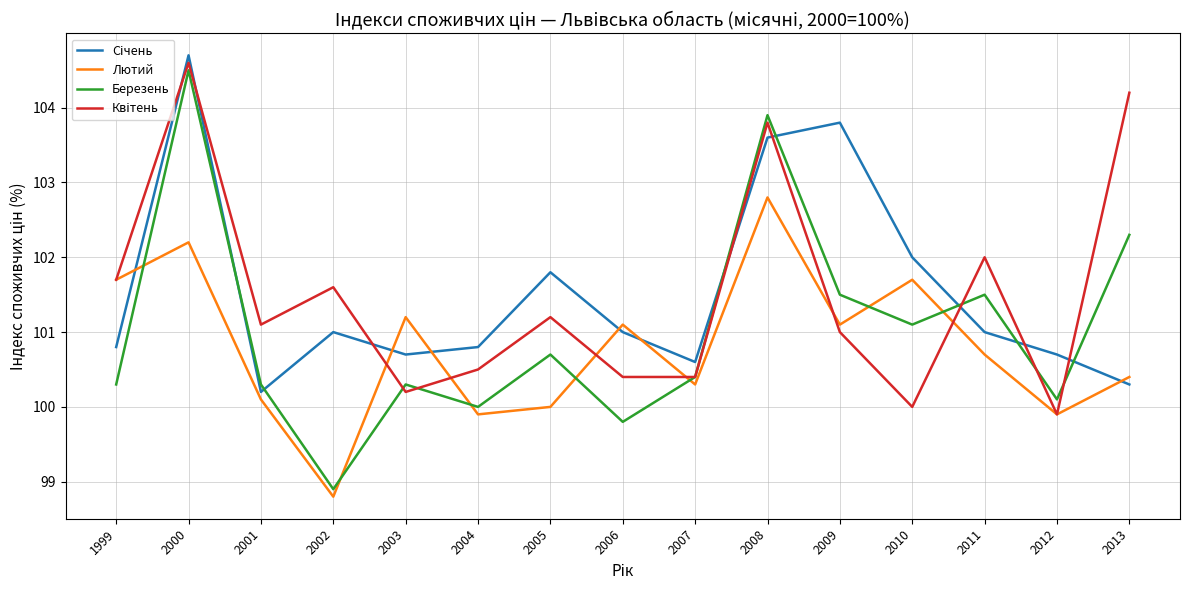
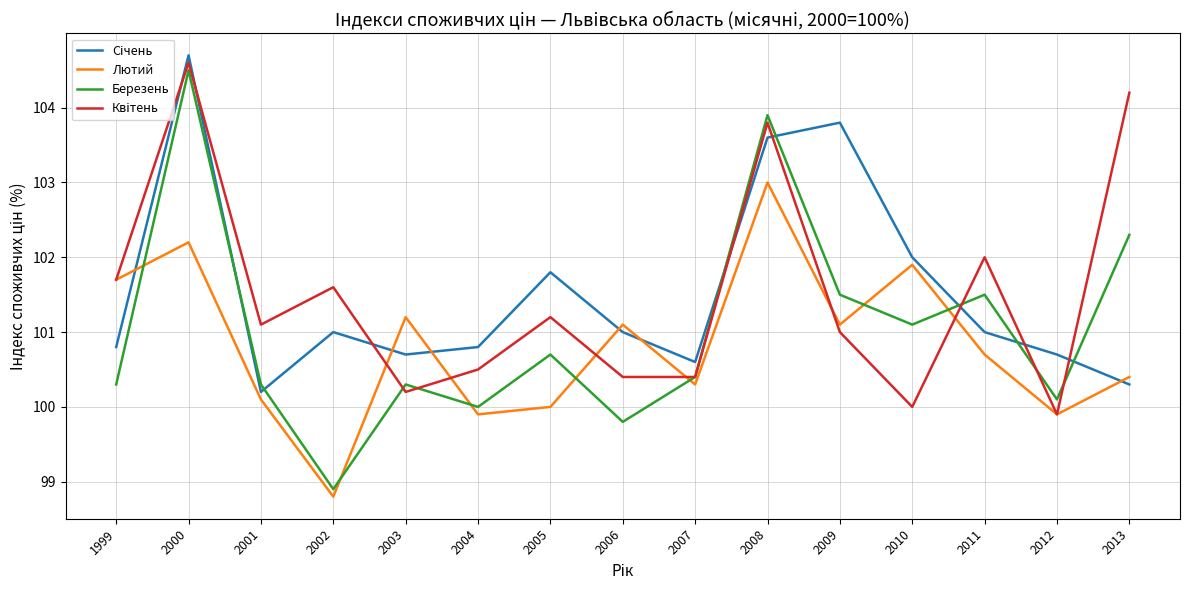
  {
    "Січень": {
      "1999": 100.8,
      "2000": 104.7,
      "2001": 100.2,
      "2002": 101.0,
      "2003": 100.7,
      "2004": 100.8,
      "2005": 101.8,
      "2006": 101.0,
      "2007": 100.6,
      "2008": 103.6,
      "2009": 103.8,
      "2010": 102.0,
      "2011": 101.0,
      "2012": 100.7,
      "2013": 100.3
    },
    "Лютий": {
      "2000": 102.2,
      "2001": 100.1,
      "2002": 98.8,
      "2003": 101.2,
      "2004": 99.9,
      "2005": 100.0,
      "2006": 101.1,
      "2007": 100.3,
-     "2008": 102.8,
+     "2008": 103.0,
      "2009": 101.1,
-     "2010": 101.7,
+     "2010": 101.9,
      "2011": 100.7,
      "2013": 100.4
    },
    "Березень": {
      "1999": 100.3,
      "2000": 104.5,
      "2001": 100.3,
      "2002": 98.9,
      "2003": 100.3,
      "2004": 100.0,
      "2005": 100.7,
      "2006": 99.8,
      "2008": 103.9,
      "2009": 101.5,
      "2010": 101.1,
      "2011": 101.5,
      "2012": 100.1,
      "2013": 102.3
    },
    "Квітень": {
      "2000": 104.6,
      "2001": 101.1,
      "2002": 101.6,
      "2003": 100.2,
      "2004": 100.5,
      "2005": 101.2,
      "2006": 100.4,
      "2008": 103.8,
      "2009": 101.0,
      "2010": 100.0,
      "2011": 102.0,
      "2013": 104.2
    }
  }
